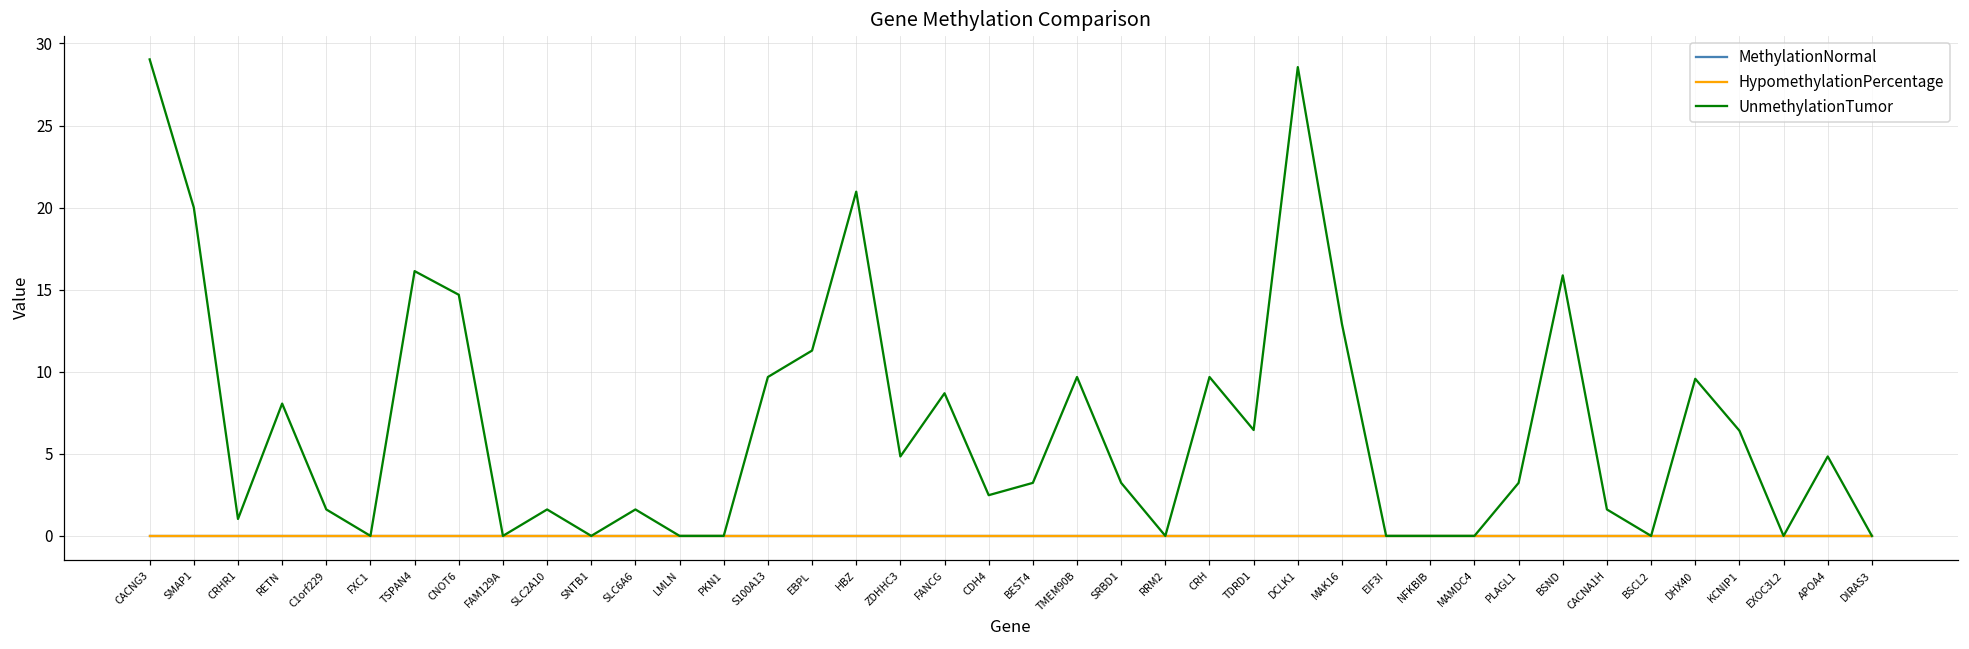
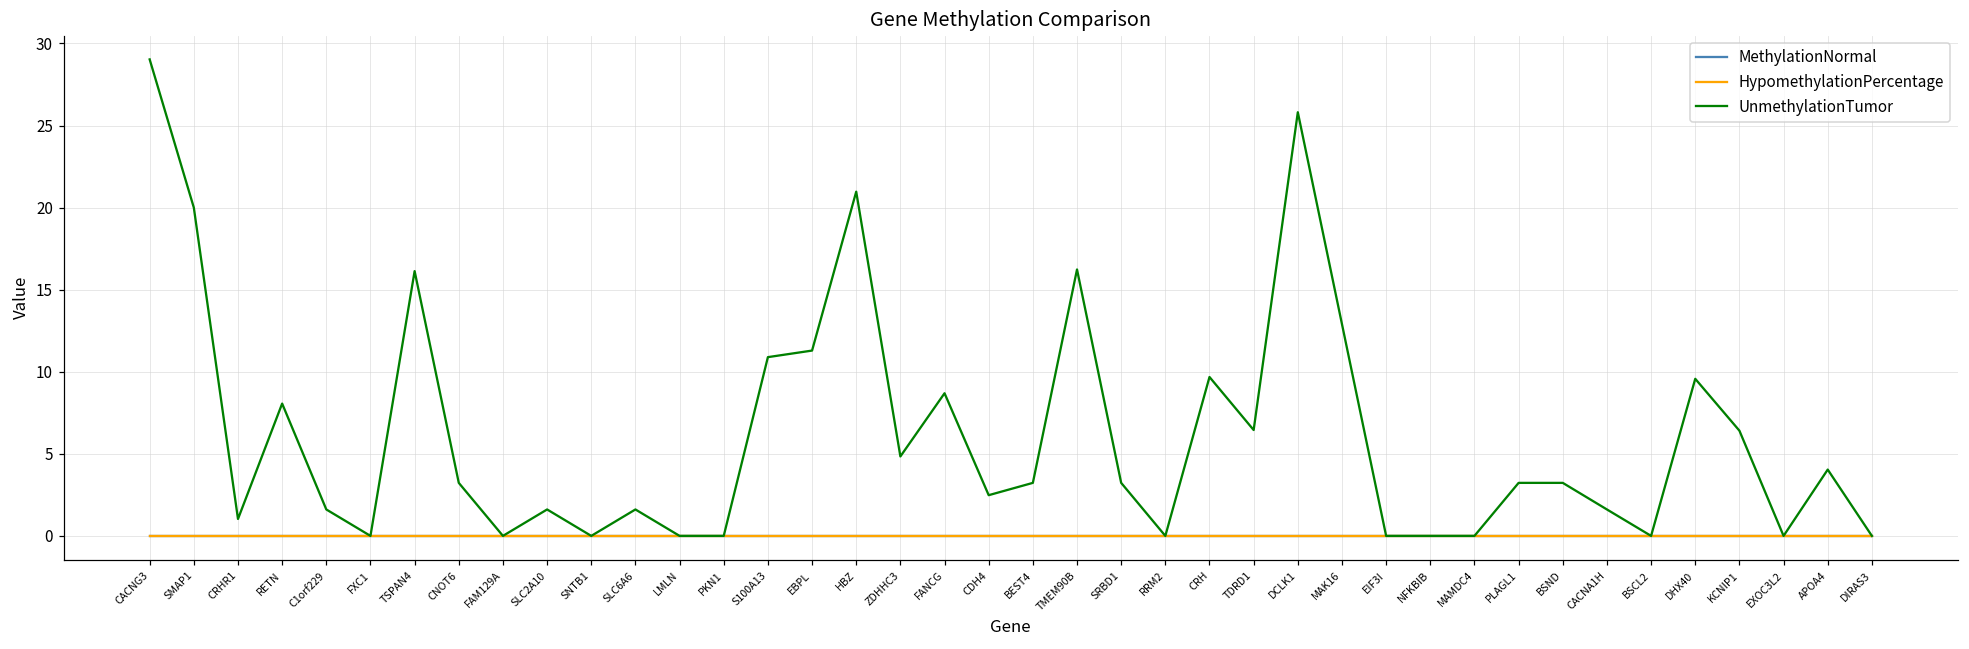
  {
    "HypomethylationPercentage": {
      "CACNG3": 0.0,
      "SMAP1": 0.0,
      "CRHR1": 0.0,
      "RETN": 0.0,
      "C1orf229": 0.0,
      "TSPAN4": 0.0,
      "CNOT6": 0.0,
      "SLC2A10": 0.0,
      "SLC6A6": 0.0,
      "S100A13": 0.0,
      "EBPL": 0.0,
      "HBZ": 0.0,
      "ZDHHC3": 0.0,
      "FANCG": 0.0,
      "CDH4": 0.0,
      "BEST4": 0.0,
      "TMEM90B": 0.0,
      "SRBD1": 0.0,
      "CRH": 0.0,
      "TDRD1": 0.0,
      "DCLK1": 0.0,
      "MAK16": 0.0,
      "PLAGL1": 0.0,
      "BSND": 0.0,
      "CACNA1H": 0.0,
      "DHX40": 0.0,
      "KCNIP1": 0.0,
      "APOA4": 0.0
    },
    "UnmethylationTumor": {
      "CACNG3": 29.0,
      "SMAP1": 20.0,
      "CRHR1": 1.0,
      "RETN": 8.1,
      "C1orf229": 1.6,
      "TSPAN4": 16.1,
-     "CNOT6": 14.7,
+     "CNOT6": 3.2,
      "SLC2A10": 1.6,
      "SLC6A6": 1.6,
-     "S100A13": 9.7,
+     "S100A13": 10.9,
      "EBPL": 11.3,
      "HBZ": 21.0,
      "ZDHHC3": 4.8,
      "FANCG": 8.7,
      "CDH4": 2.5,
      "BEST4": 3.2,
-     "TMEM90B": 9.7,
+     "TMEM90B": 16.2,
      "SRBD1": 3.2,
      "CRH": 9.7,
      "TDRD1": 6.5,
-     "DCLK1": 28.6,
+     "DCLK1": 25.8,
      "MAK16": 12.9,
      "PLAGL1": 3.2,
-     "BSND": 15.9,
+     "BSND": 3.2,
      "CACNA1H": 1.6,
      "DHX40": 9.6,
      "KCNIP1": 6.4,
-     "APOA4": 4.8
+     "APOA4": 4.0
    }
  }
